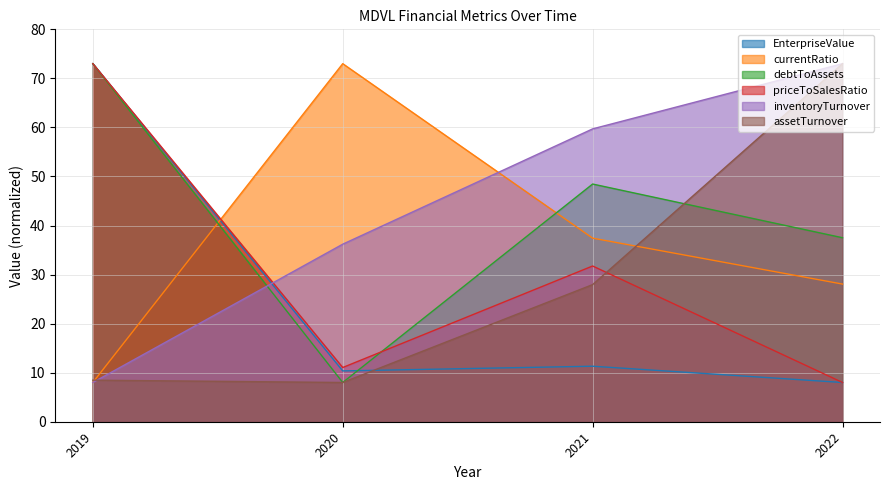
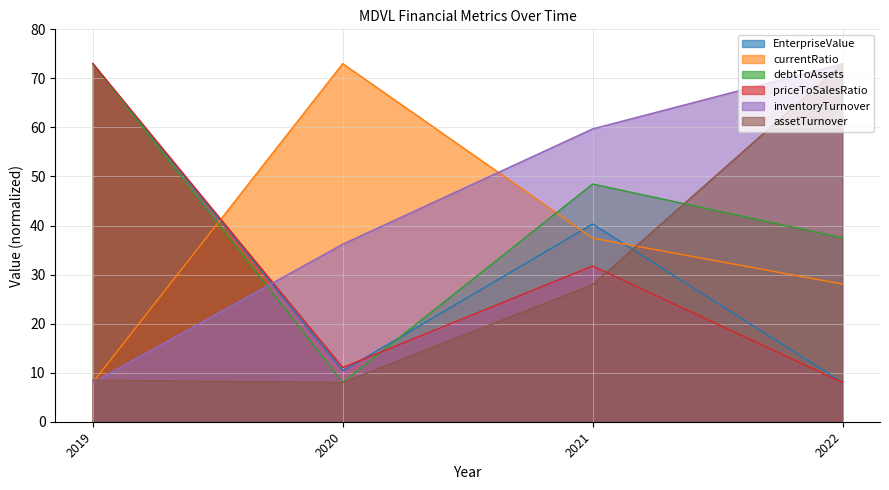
  {
    "EnterpriseValue": {
      "2020": 10,
-     "2021": 11
+     "2021": 40
    },
    "currentRatio": {
      "2020": 73,
      "2021": 37,
      "2022": 28
    },
    "debtToAssets": {
      "2021": 48,
      "2022": 38
    },
    "priceToSalesRatio": {
      "2020": 11,
      "2021": 32
    },
    "inventoryTurnover": {
      "2020": 36,
      "2021": 60
    },
    "assetTurnover": {
      "2021": 28
    }
  }
